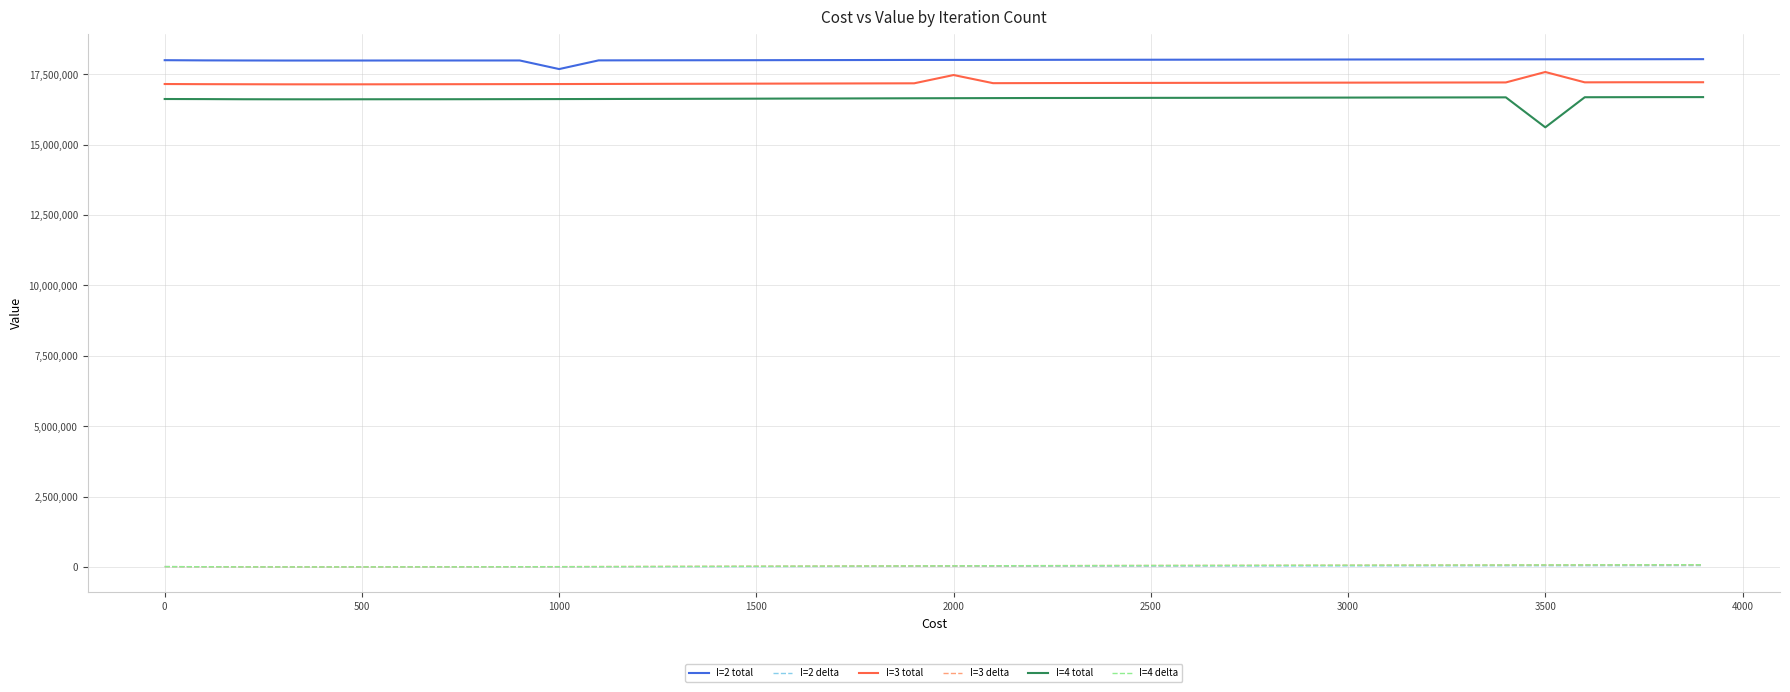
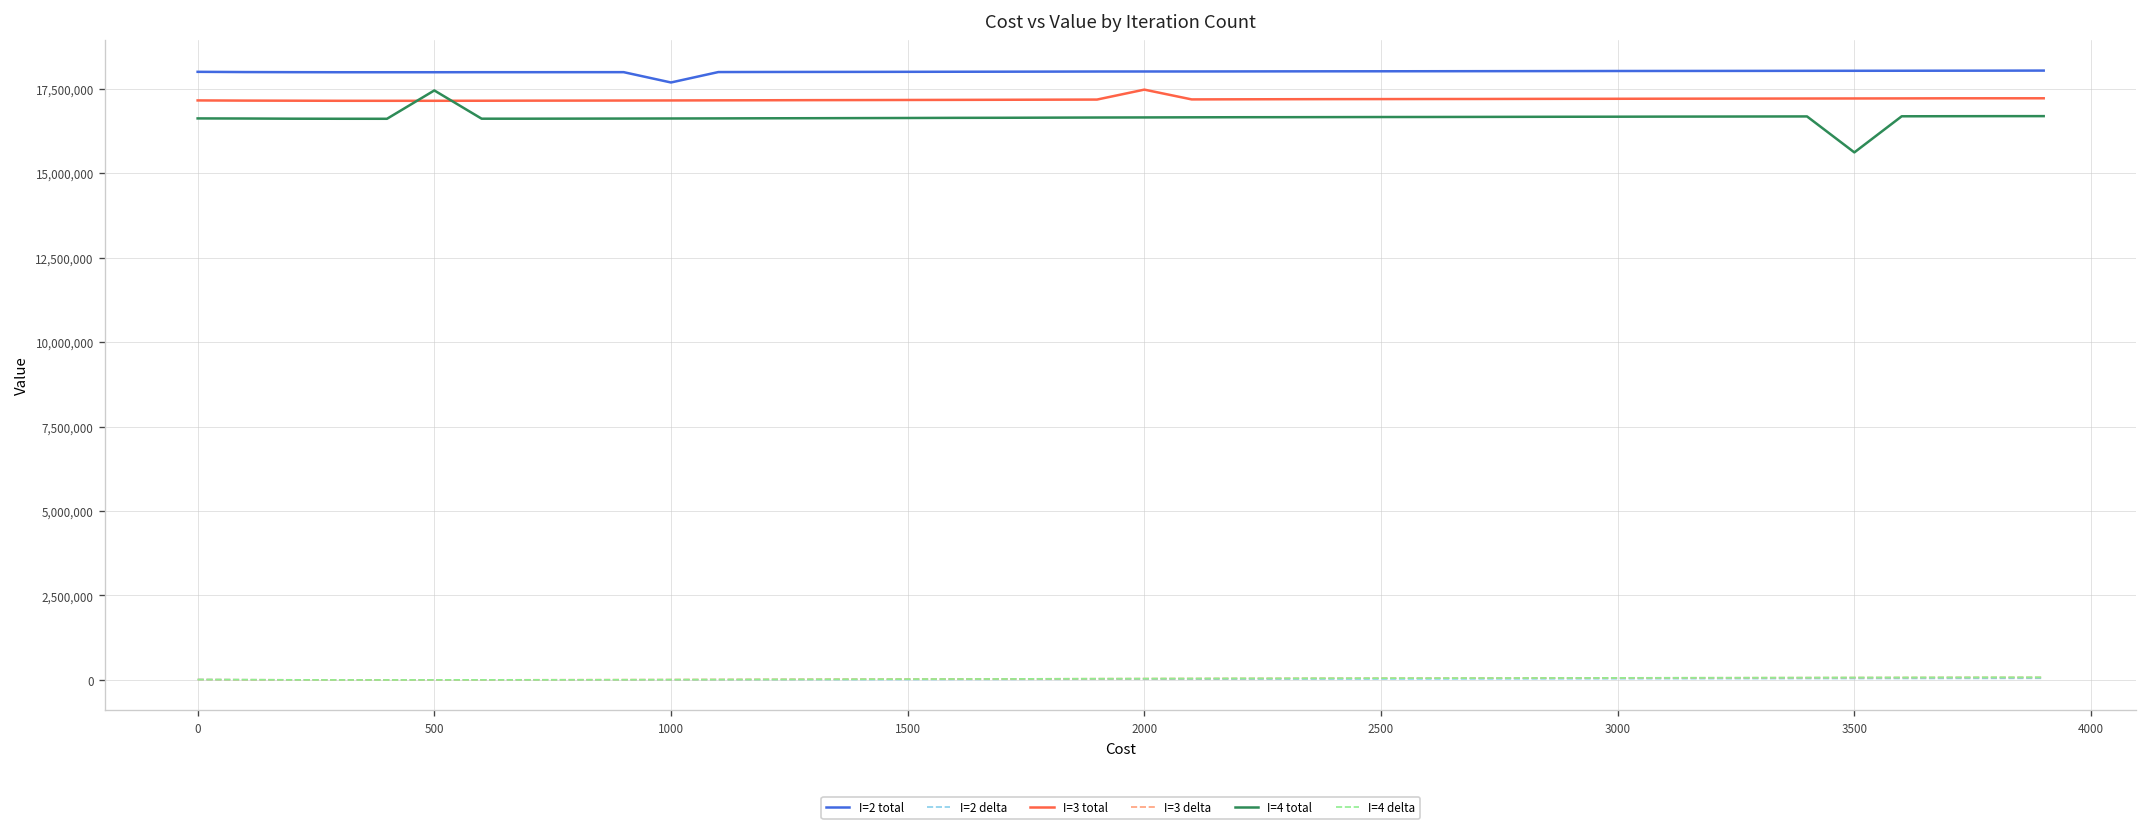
  {
    "I=2 total": {
      "0": "18,000,000",
      "500": "18,000,000",
      "1000": "17,700,000",
      "1500": "18,000,000",
      "2000": "18,000,000",
      "2500": "18,000,000",
      "3000": "18,000,000",
      "3500": "18,000,000"
    },
    "I=3 total": {
      "0": "17,200,000",
      "500": "17,100,000",
      "1000": "17,200,000",
      "1500": "17,200,000",
      "2000": "17,500,000",
      "2500": "17,200,000",
      "3000": "17,200,000",
-     "3500": "17,600,000"
+     "3500": "17,200,000"
    },
    "I=4 total": {
      "0": "16,600,000",
-     "500": "16,600,000",
+     "500": "17,400,000",
      "1000": "16,600,000",
      "1500": "16,600,000",
      "2000": "16,600,000",
      "2500": "16,700,000",
      "3000": "16,700,000",
      "3500": "15,600,000"
    }
  }
